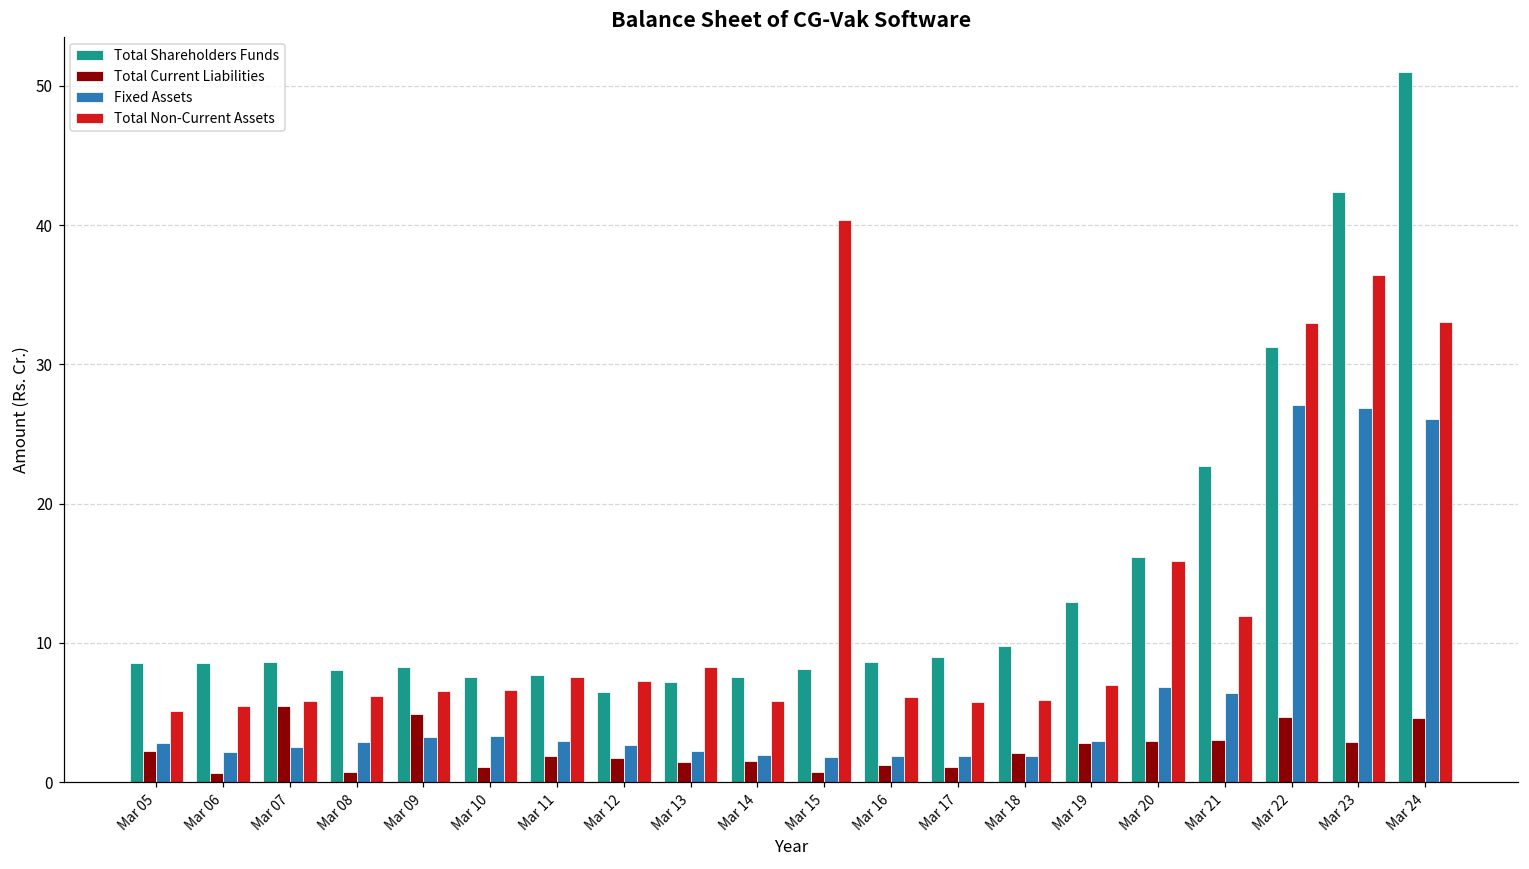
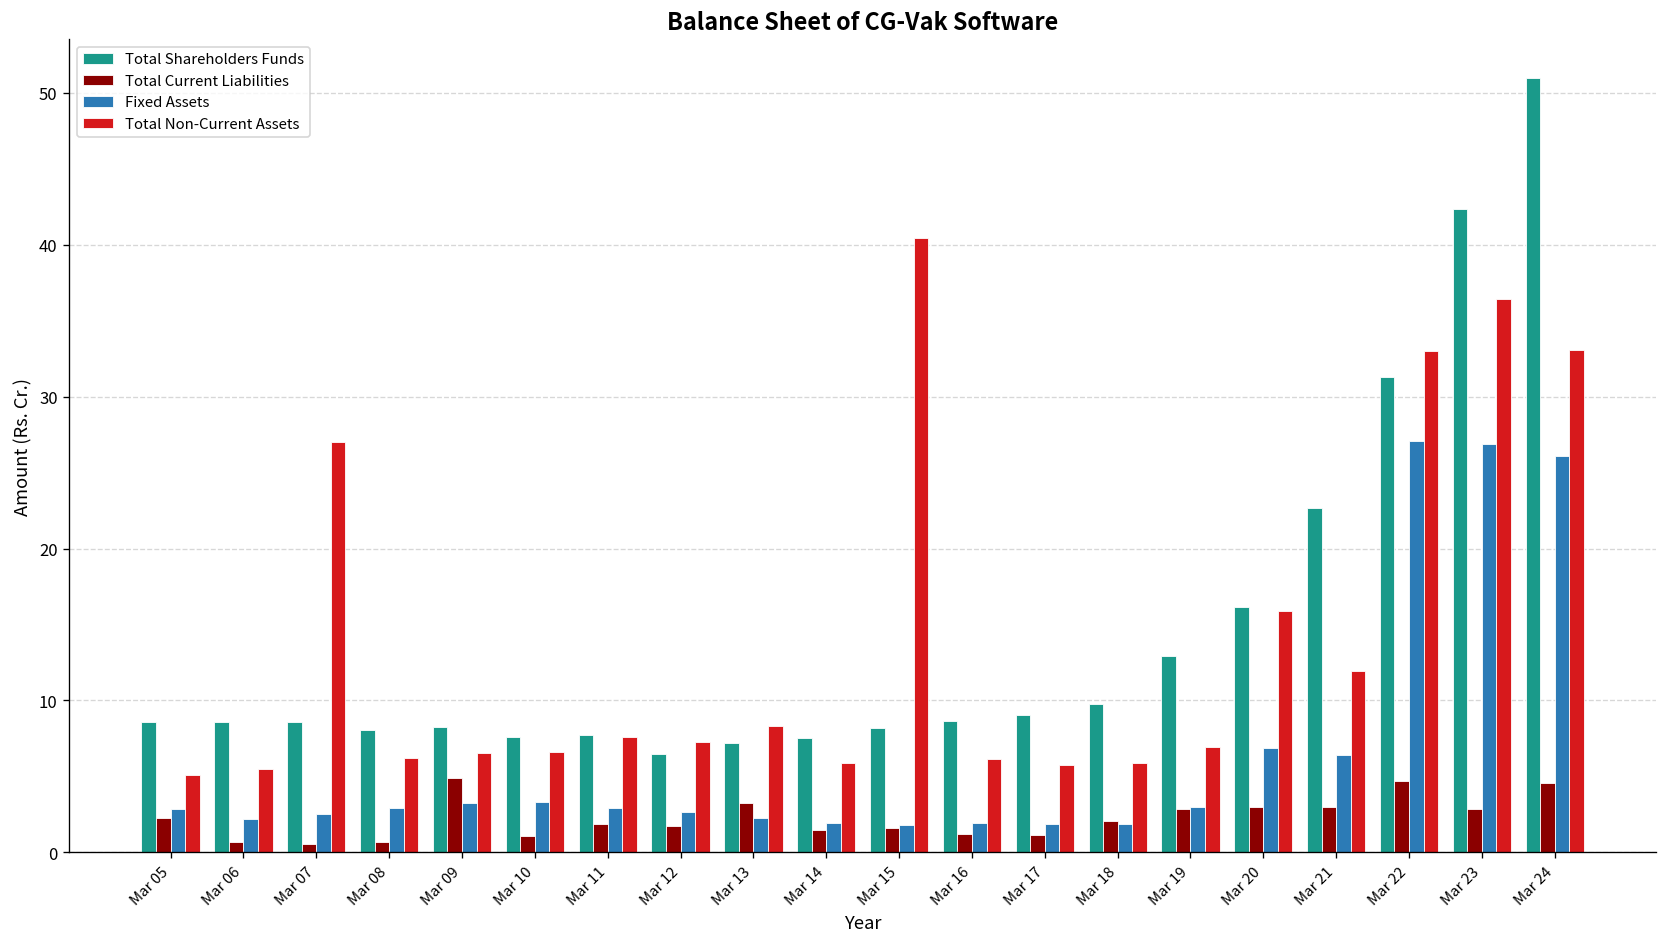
  {
    "Total Current Liabilities": {
      "Mar 05": 2.3,
      "Mar 06": 0.7,
-     "Mar 07": 5.5,
+     "Mar 07": 0.5,
      "Mar 08": 0.7,
      "Mar 09": 4.9,
      "Mar 10": 1.1,
      "Mar 11": 1.9,
      "Mar 12": 1.8,
-     "Mar 13": 1.5,
+     "Mar 13": 3.2,
      "Mar 14": 1.5,
-     "Mar 15": 0.8,
+     "Mar 15": 1.6,
      "Mar 16": 1.2,
      "Mar 17": 1.1,
      "Mar 18": 2.1,
      "Mar 19": 2.9,
      "Mar 20": 3.0,
      "Mar 21": 3.0,
      "Mar 22": 4.7,
      "Mar 23": 2.9,
      "Mar 24": 4.6
    },
    "Total Non-Current Assets": {
      "Mar 05": 5.1,
      "Mar 06": 5.5,
-     "Mar 07": 5.8,
+     "Mar 07": 27.0,
      "Mar 08": 6.2,
      "Mar 09": 6.6,
      "Mar 10": 6.6,
      "Mar 11": 7.6,
      "Mar 12": 7.3,
      "Mar 13": 8.3,
      "Mar 14": 5.9,
      "Mar 15": 40.4,
      "Mar 16": 6.1,
      "Mar 17": 5.7,
      "Mar 18": 5.9,
      "Mar 19": 7.0,
      "Mar 20": 15.9,
      "Mar 21": 12.0,
      "Mar 22": 33.0,
      "Mar 23": 36.4,
      "Mar 24": 33.1
    }
  }
